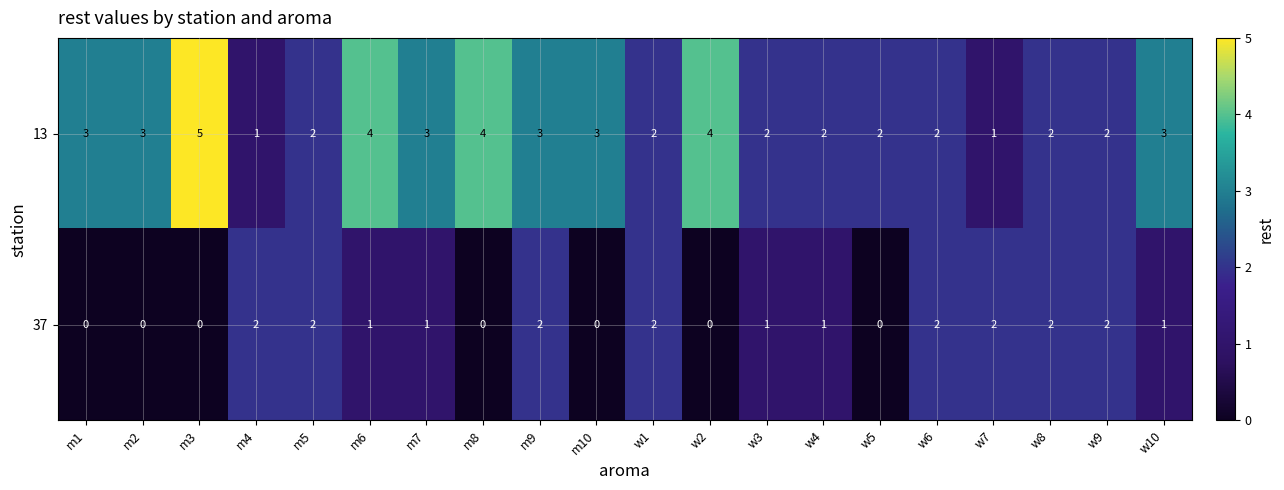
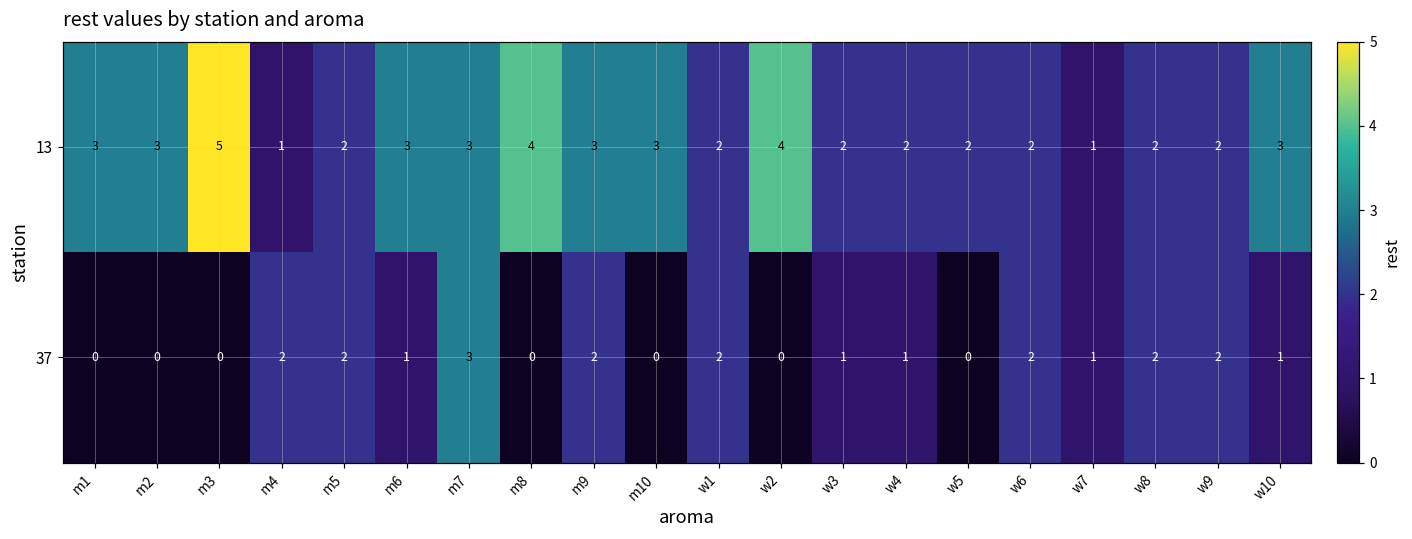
  {
    "13": {
      "m1": 3,
      "m2": 3,
      "m3": 5,
      "m4": 1,
      "m5": 2,
-     "m6": 4,
+     "m6": 3,
      "m7": 3,
      "m8": 4,
      "m9": 3,
      "m10": 3,
      "w1": 2,
      "w2": 4,
      "w3": 2,
      "w4": 2,
      "w5": 2,
      "w6": 2,
      "w7": 1,
      "w8": 2,
      "w9": 2,
      "w10": 3
    },
    "37": {
      "m1": 0,
      "m2": 0,
      "m3": 0,
      "m4": 2,
      "m5": 2,
      "m6": 1,
-     "m7": 1,
+     "m7": 3,
      "m8": 0,
      "m9": 2,
      "m10": 0,
      "w1": 2,
      "w2": 0,
      "w3": 1,
      "w4": 1,
      "w5": 0,
      "w6": 2,
-     "w7": 2,
+     "w7": 1,
      "w8": 2,
      "w9": 2,
      "w10": 1
    }
  }
